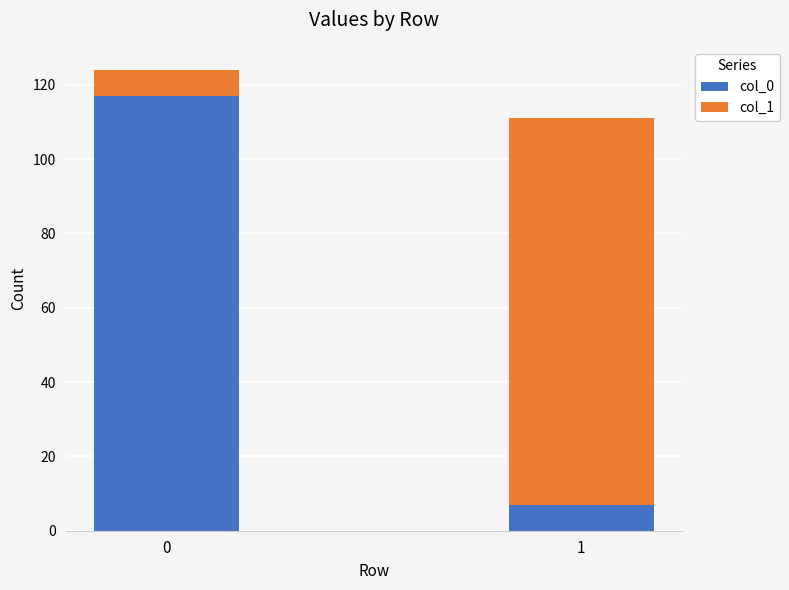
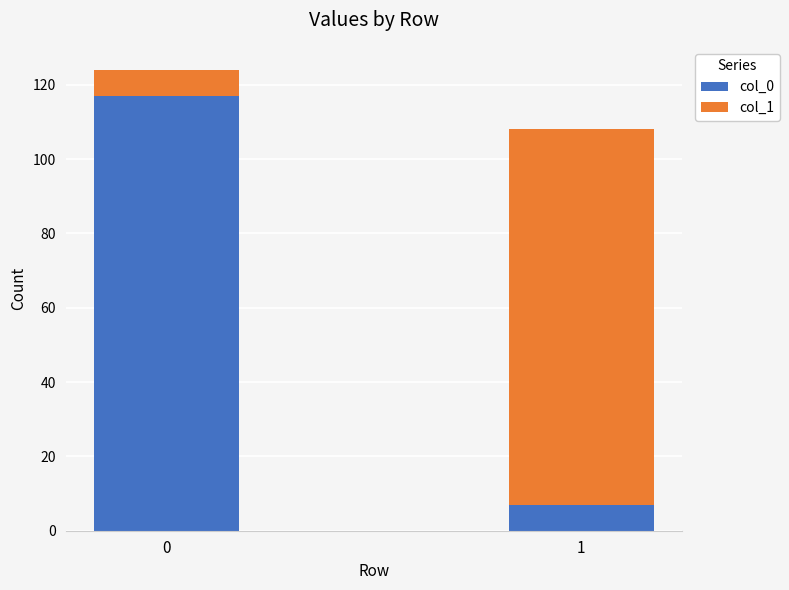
  {
    "col_0": {
      "0": 117,
      "1": 7
    },
    "col_1": {
      "0": 7,
-     "1": 104
+     "1": 101
    }
  }
